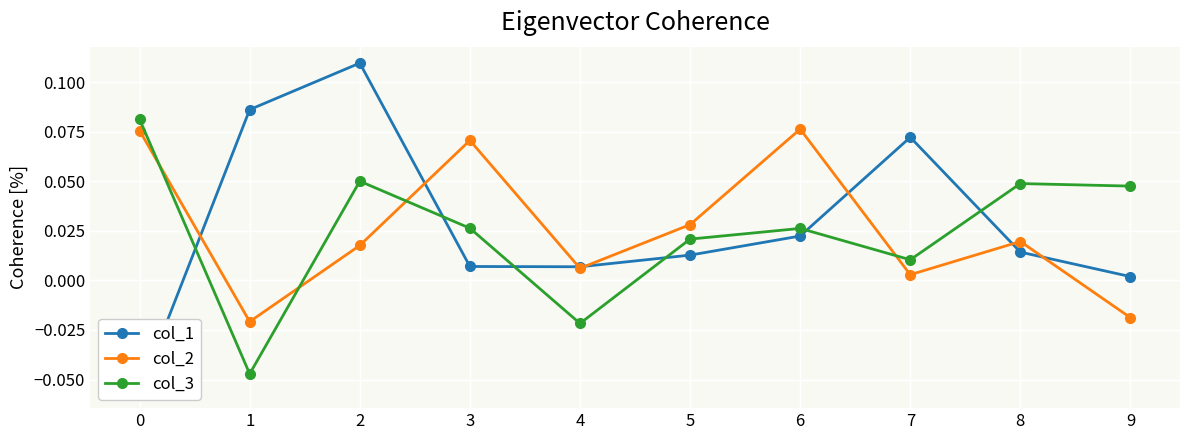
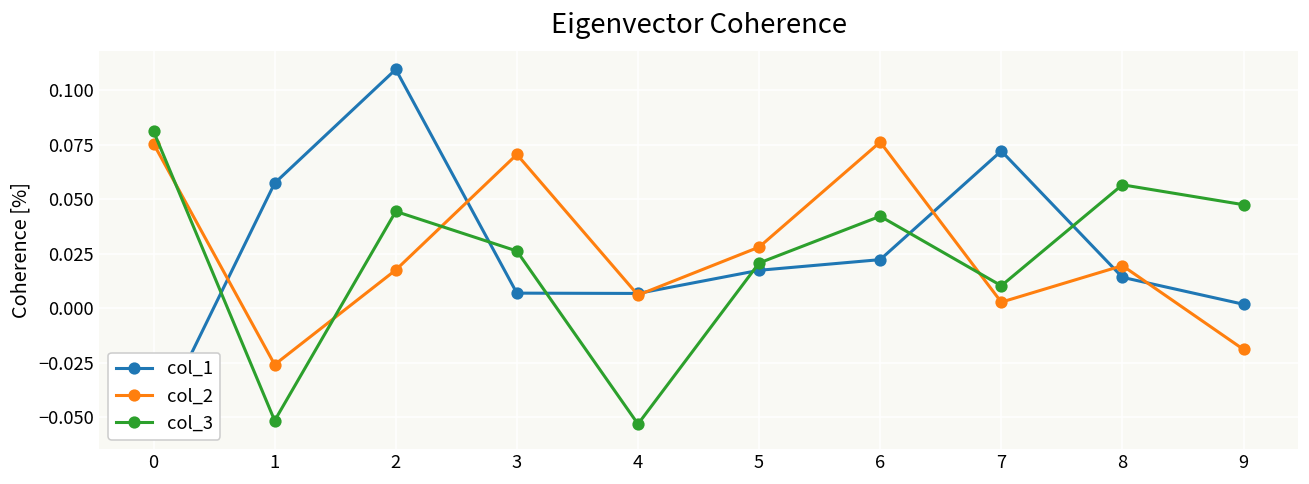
  {
    "col_1": {
-     "1": 0.086,
+     "1": 0.057,
      "2": 0.110,
      "3": 0.007,
-     "5": 0.013,
+     "5": 0.017,
      "6": 0.022,
      "7": 0.072,
      "8": 0.014,
      "9": 0.002
    },
    "col_2": {
      "0": 0.075,
-     "1": -0.021,
+     "1": -0.026,
      "2": 0.018,
      "3": 0.071,
      "5": 0.028,
      "6": 0.076,
      "7": 0.003,
      "8": 0.020,
      "9": -0.019
    },
    "col_3": {
      "0": 0.081,
-     "1": -0.047,
-     "2": 0.050,
+     "1": -0.051,
+     "2": 0.044,
      "3": 0.026,
-     "4": -0.022,
+     "4": -0.053,
      "5": 0.021,
-     "6": 0.026,
+     "6": 0.042,
      "7": 0.010,
-     "8": 0.049,
+     "8": 0.057,
      "9": 0.048
    }
  }
